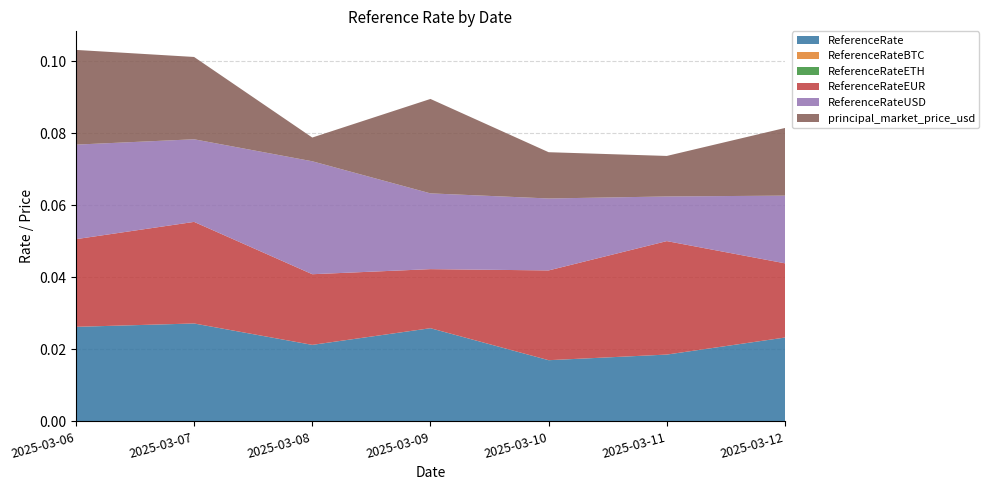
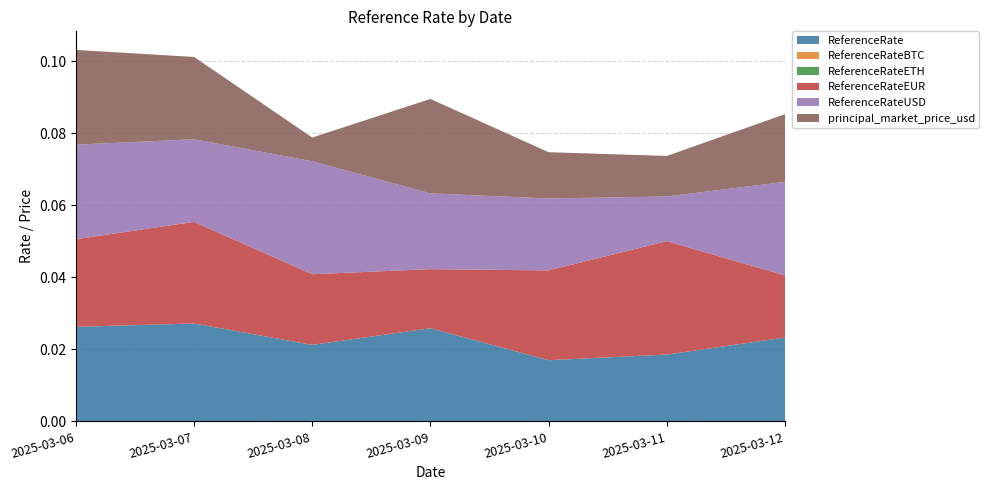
  {
    "ReferenceRateETH": {
      "2025-03-06": 0.026,
      "2025-03-07": 0.027,
      "2025-03-08": 0.021,
      "2025-03-09": 0.026,
      "2025-03-10": 0.017,
      "2025-03-11": 0.019,
      "2025-03-12": 0.023
    },
    "ReferenceRateEUR": {
      "2025-03-06": 0.024,
      "2025-03-07": 0.028,
      "2025-03-08": 0.020,
      "2025-03-09": 0.016,
      "2025-03-10": 0.025,
      "2025-03-11": 0.031,
-     "2025-03-12": 0.021
+     "2025-03-12": 0.017
    },
    "ReferenceRateUSD": {
      "2025-03-06": 0.026,
      "2025-03-07": 0.023,
      "2025-03-08": 0.031,
      "2025-03-09": 0.021,
      "2025-03-10": 0.020,
      "2025-03-11": 0.012,
-     "2025-03-12": 0.019
+     "2025-03-12": 0.026
    },
    "principal_market_price_usd": {
      "2025-03-06": 0.026,
      "2025-03-07": 0.023,
      "2025-03-08": 0.007,
      "2025-03-09": 0.026,
      "2025-03-10": 0.013,
      "2025-03-11": 0.011,
      "2025-03-12": 0.019
    }
  }
